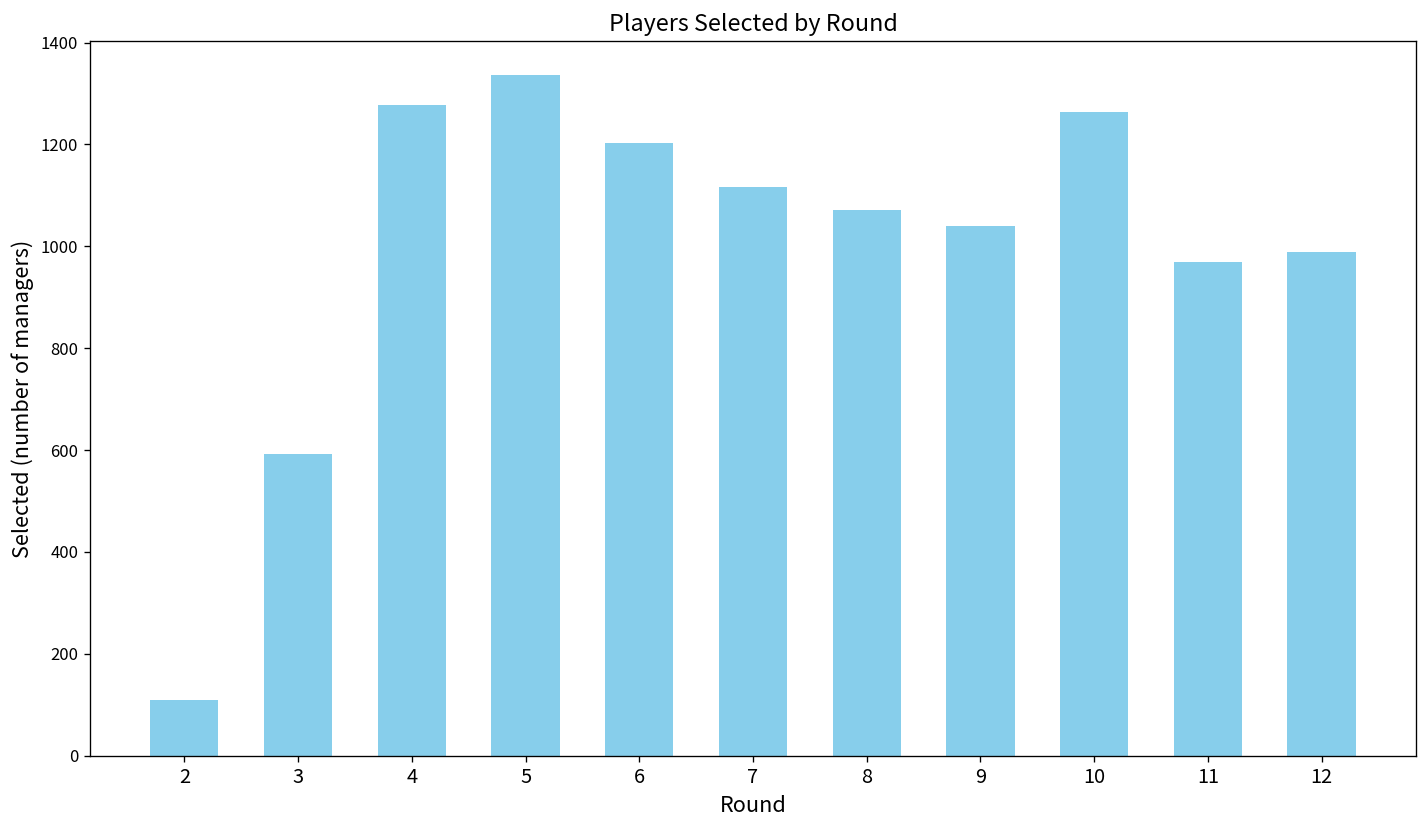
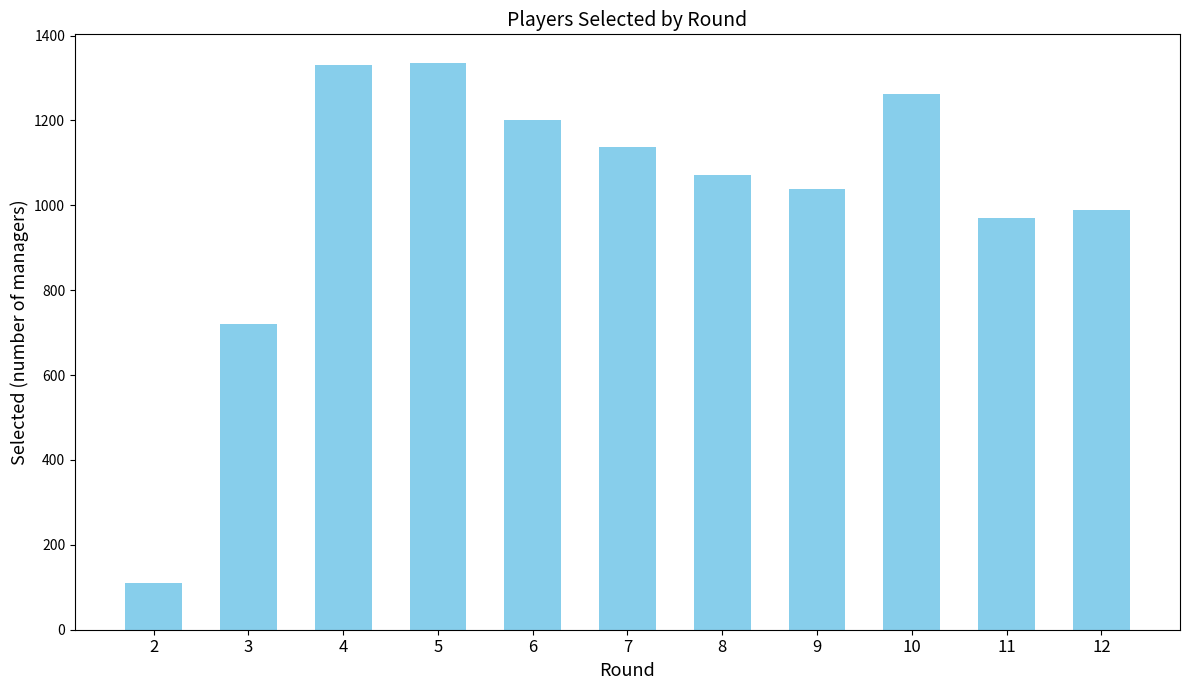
  {
    "2": 110,
-   "3": 590,
-   "4": 1280,
+   "3": 720,
+   "4": 1330,
    "5": 1340,
    "6": 1200,
-   "7": 1120,
+   "7": 1140,
    "8": 1070,
    "9": 1040,
    "10": 1260,
    "11": 970,
    "12": 990
  }
